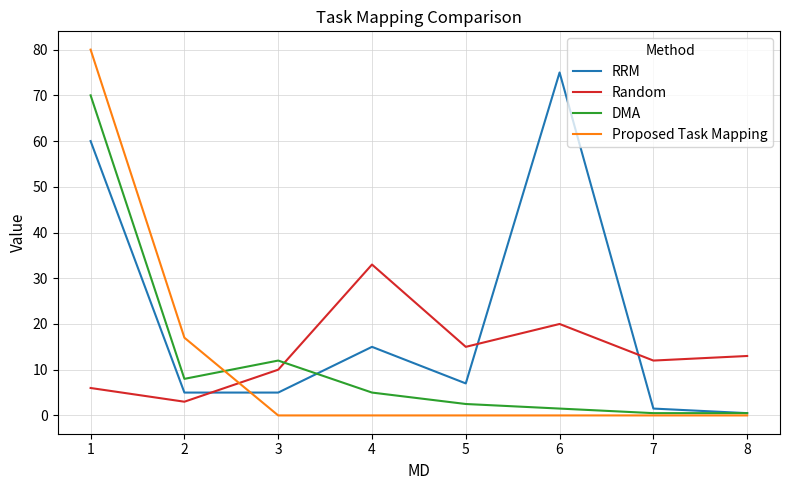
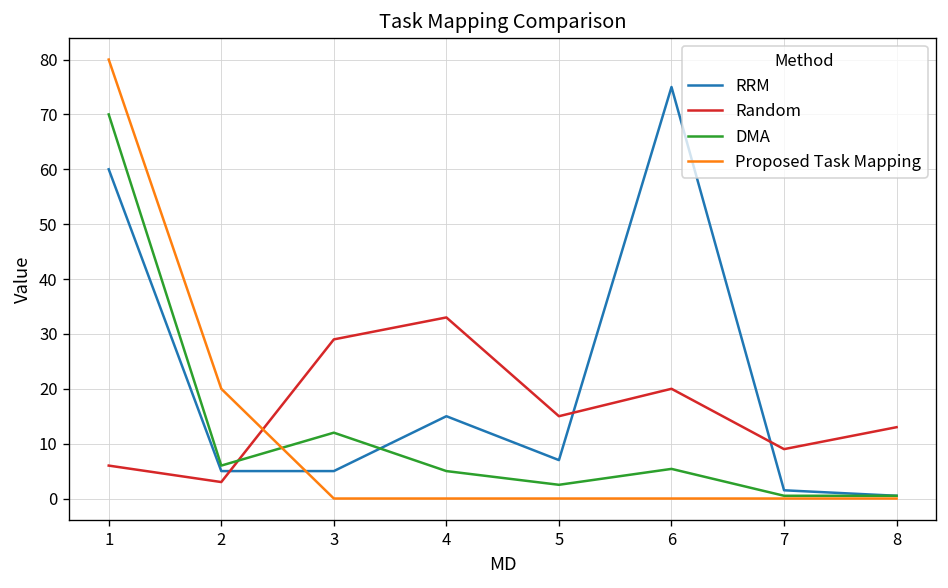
  {
    "RRM": {
      "1": 60,
      "2": 5,
      "3": 5,
      "4": 15,
      "5": 7,
      "6": 75,
      "7": 2
    },
    "Random": {
      "1": 6,
      "2": 3,
-     "3": 10,
+     "3": 29,
      "4": 33,
      "5": 15,
      "6": 20,
-     "7": 12,
+     "7": 9,
      "8": 13
    },
    "DMA": {
      "1": 70,
-     "2": 8,
+     "2": 6,
      "3": 12,
      "4": 5,
      "5": 3,
-     "6": 2
+     "6": 5
    },
    "Proposed Task Mapping": {
      "1": 80,
-     "2": 17,
+     "2": 20,
      "3": 0,
      "4": 0,
      "5": 0,
      "6": 0
    }
  }
